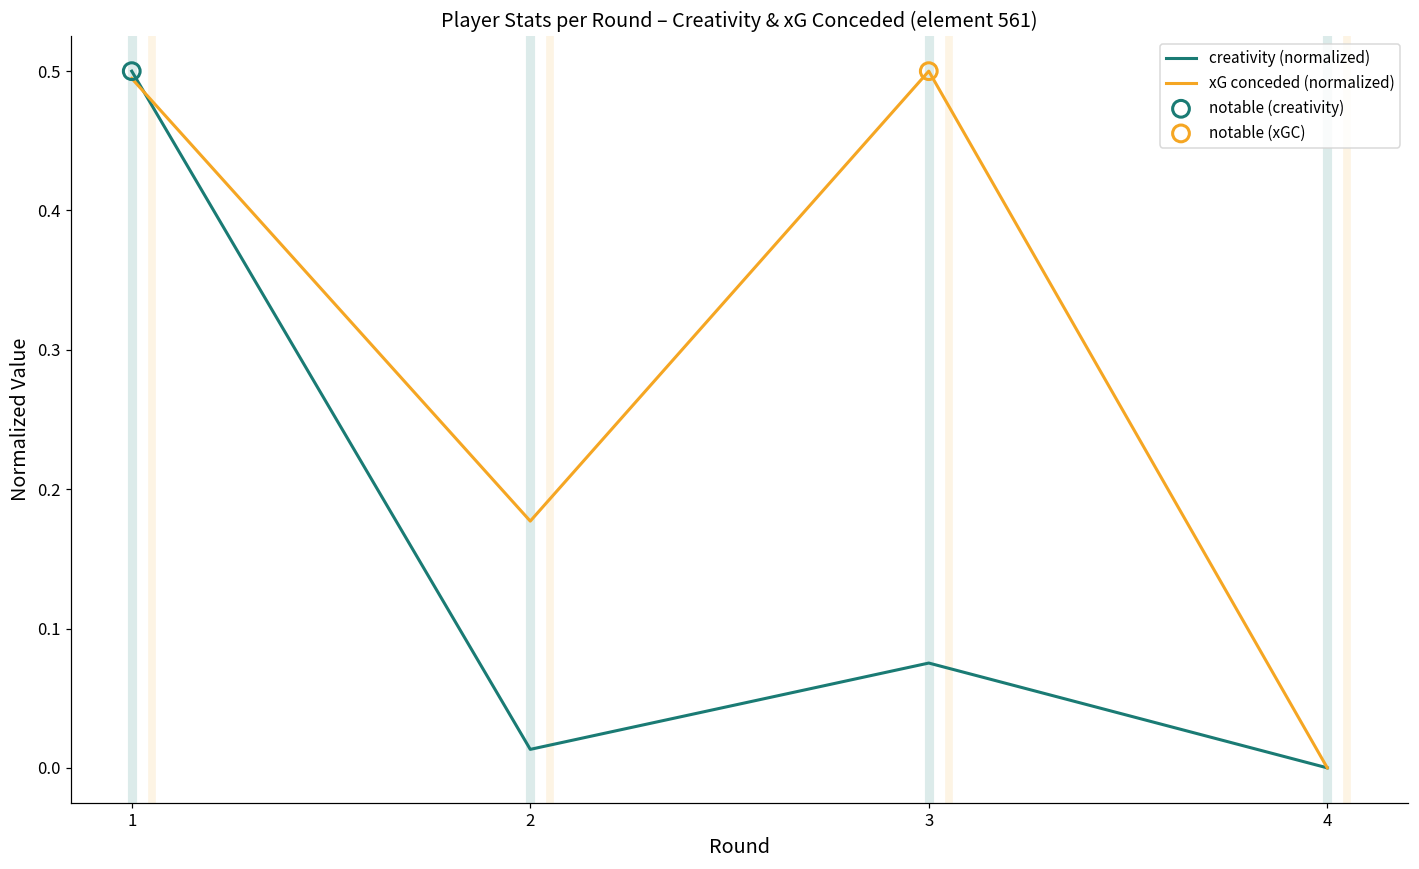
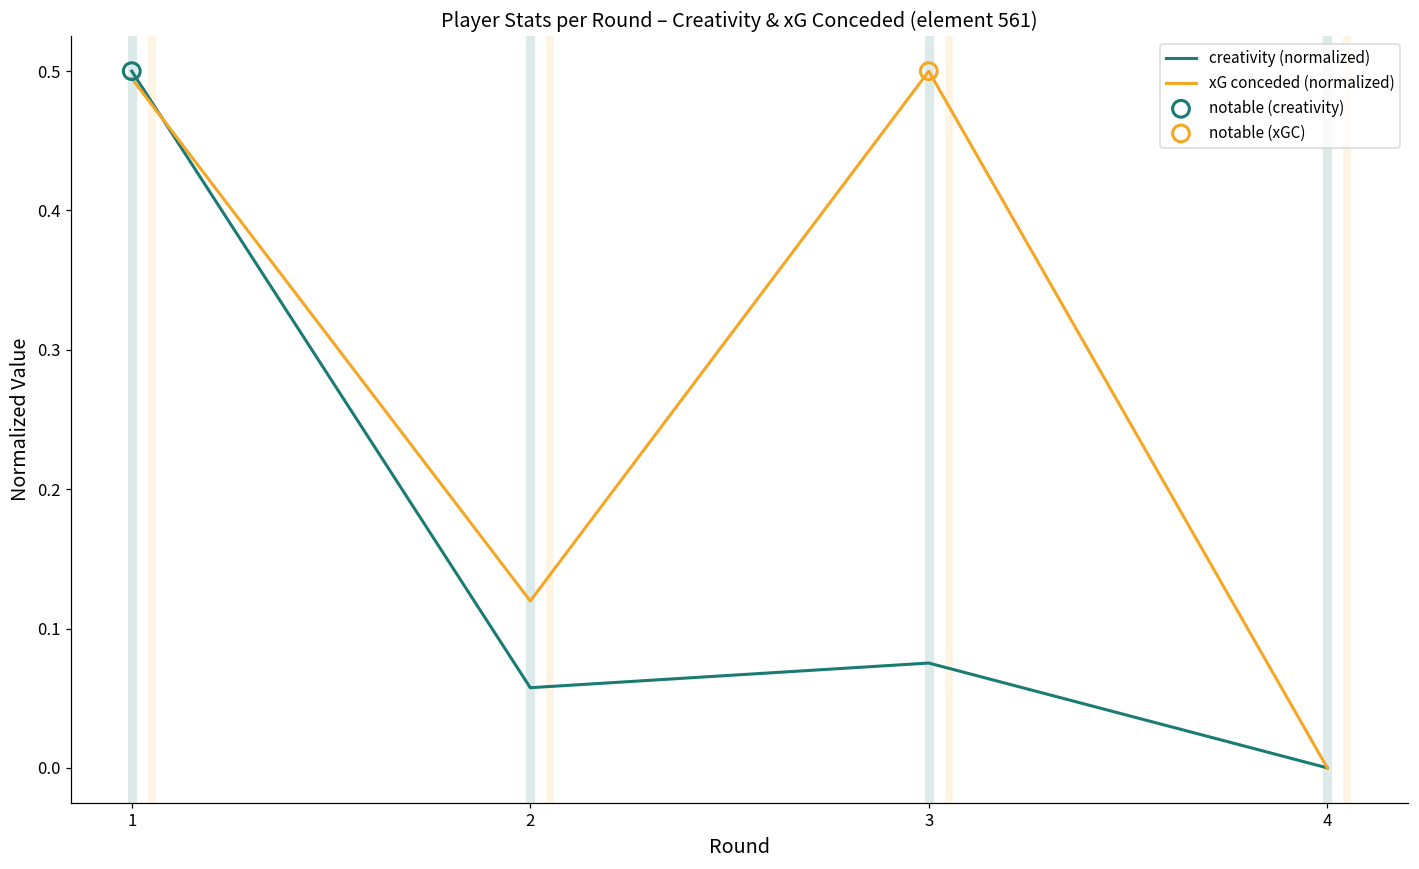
  {
    "creativity (normalized)": {
-     "2": 0.013,
+     "2": 0.058,
      "3": 0.075
    },
    "xG conceded (normalized)": {
      "1": 0.495,
-     "2": 0.177
+     "2": 0.120
    }
  }
